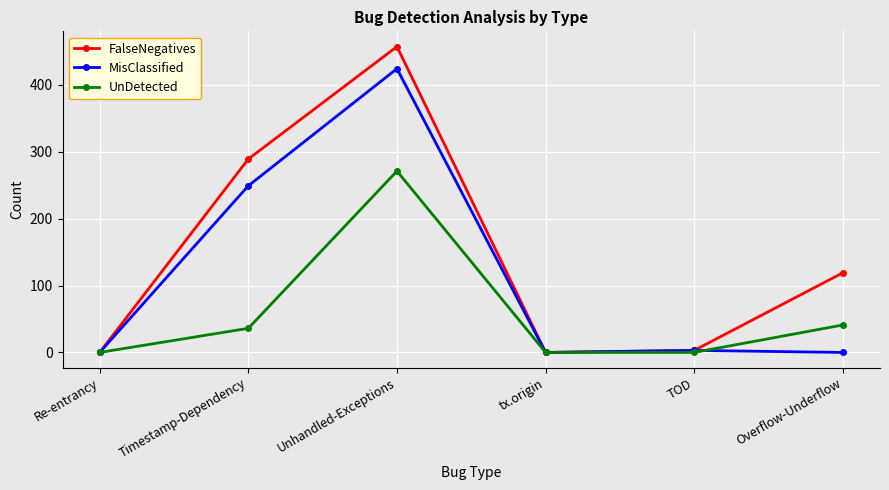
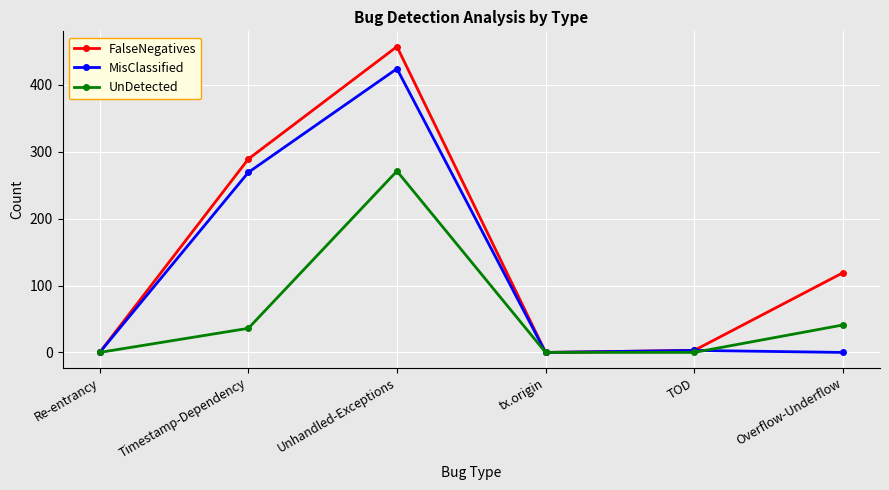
  {
    "FalseNegatives": {
      "Timestamp-Dependency": 290,
      "Unhandled-Exceptions": 460,
      "Overflow-Underflow": 120
    },
    "MisClassified": {
-     "Timestamp-Dependency": 250,
+     "Timestamp-Dependency": 270,
      "Unhandled-Exceptions": 420,
      "Overflow-Underflow": 0
    },
    "UnDetected": {
      "Timestamp-Dependency": 40,
      "Unhandled-Exceptions": 270,
      "Overflow-Underflow": 40
    }
  }
